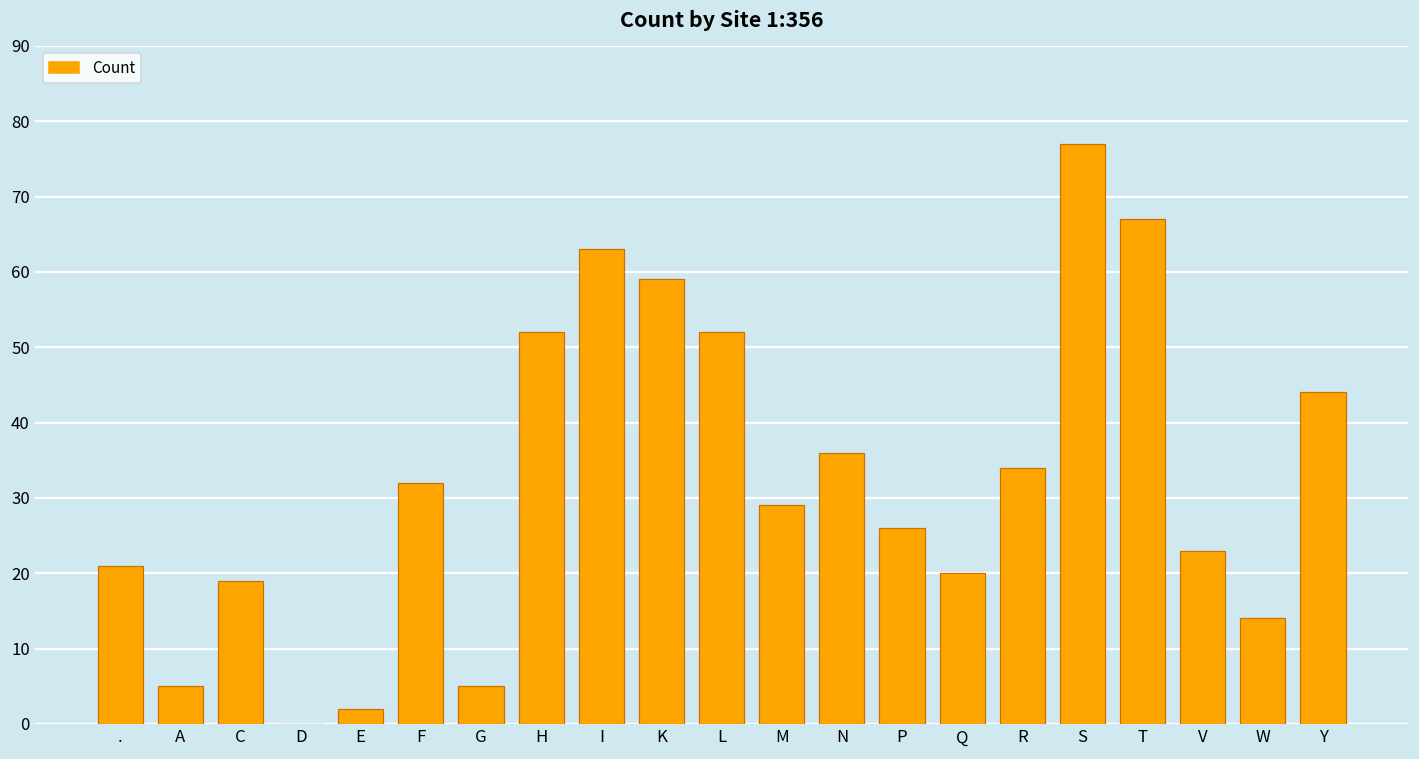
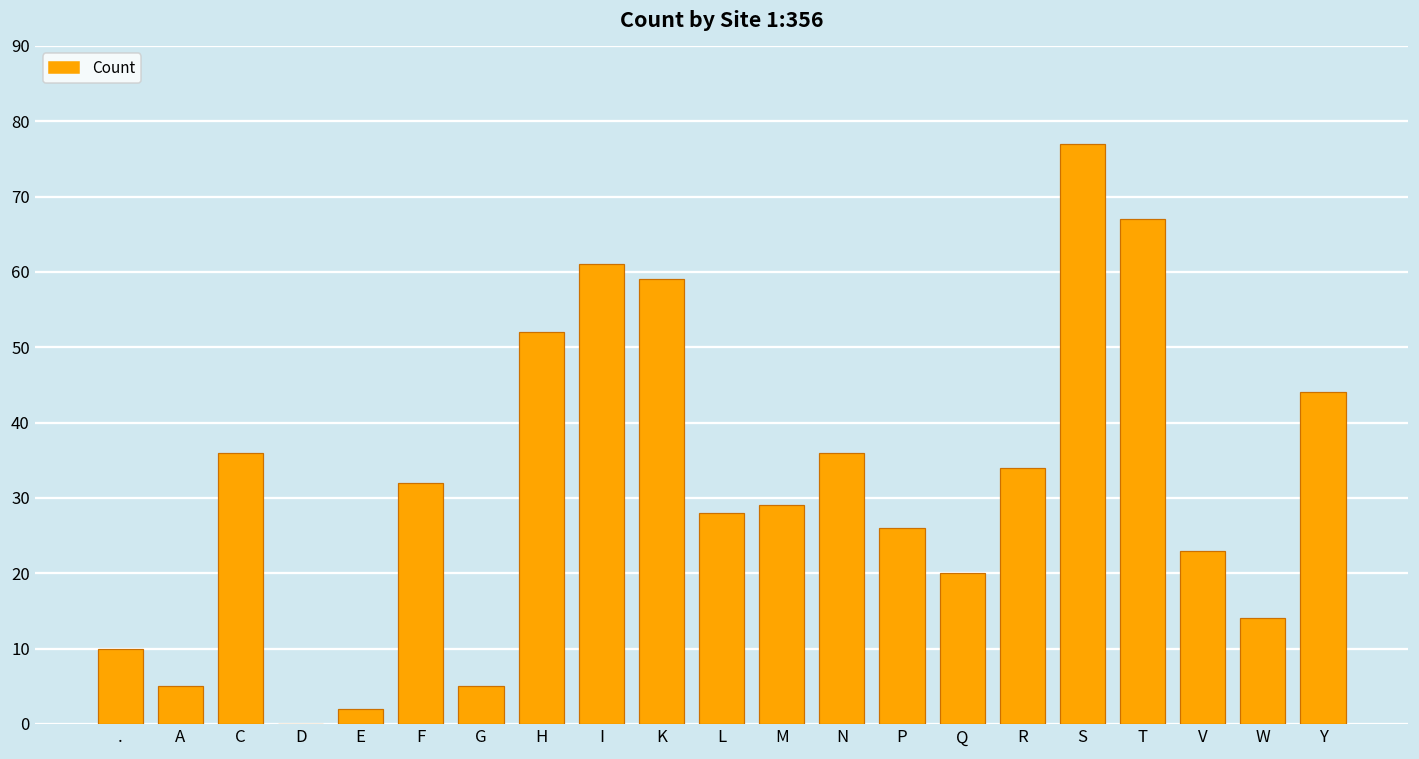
  {
-   ".": 21,
+   ".": 10,
    "A": 5,
-   "C": 19,
+   "C": 36,
    "D": 0,
    "E": 2,
    "F": 32,
    "G": 5,
    "H": 52,
-   "I": 63,
+   "I": 61,
    "K": 59,
-   "L": 52,
+   "L": 28,
    "M": 29,
    "N": 36,
    "P": 26,
    "Q": 20,
    "R": 34,
    "S": 77,
    "T": 67,
    "V": 23,
    "W": 14,
    "Y": 44
  }
